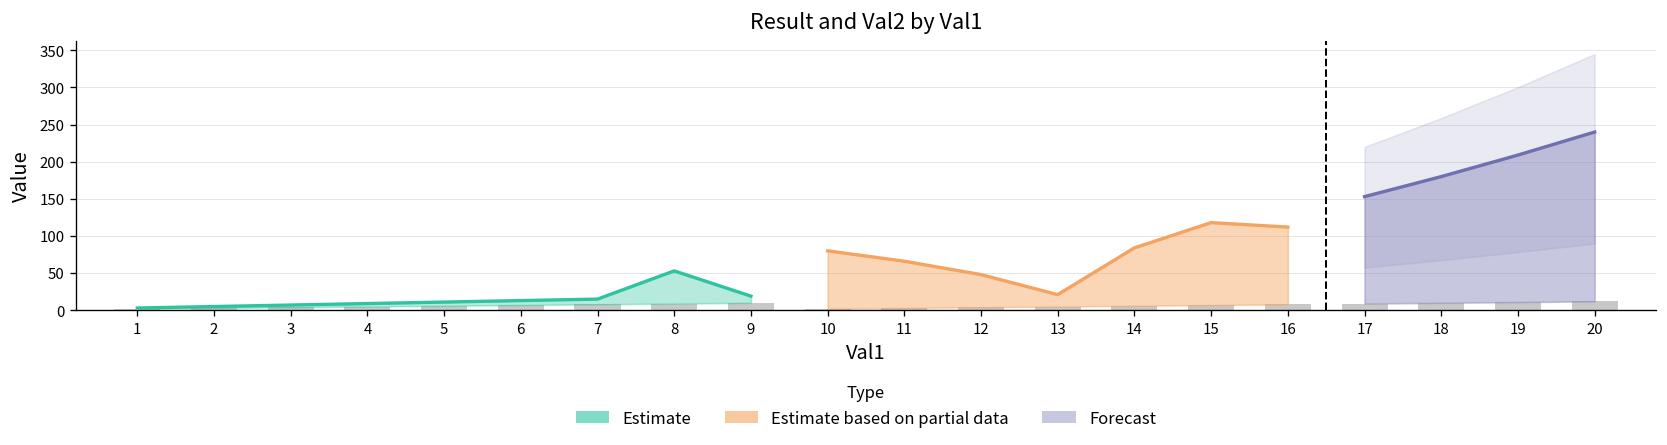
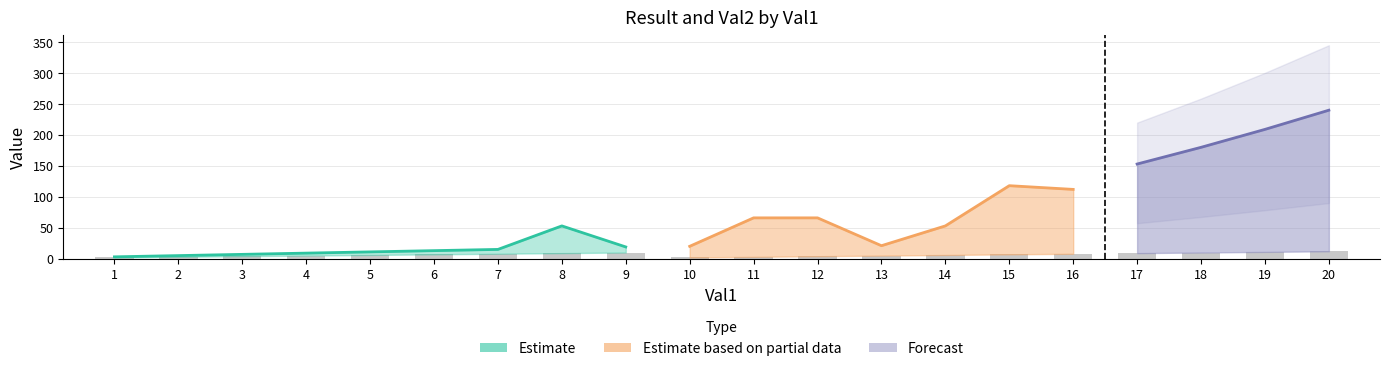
  {
    "Estimate": {
      "1": 0,
      "2": 10,
      "3": 10,
      "4": 10,
      "5": 10,
      "6": 10,
      "7": 20,
      "8": 50,
      "9": 20
    },
    "Estimate based on partial data": {
-     "10": 80,
+     "10": 20,
      "11": 70,
-     "12": 50,
+     "12": 70,
      "13": 20,
-     "14": 80,
+     "14": 50,
      "15": 120,
      "16": 110
    }
  }
